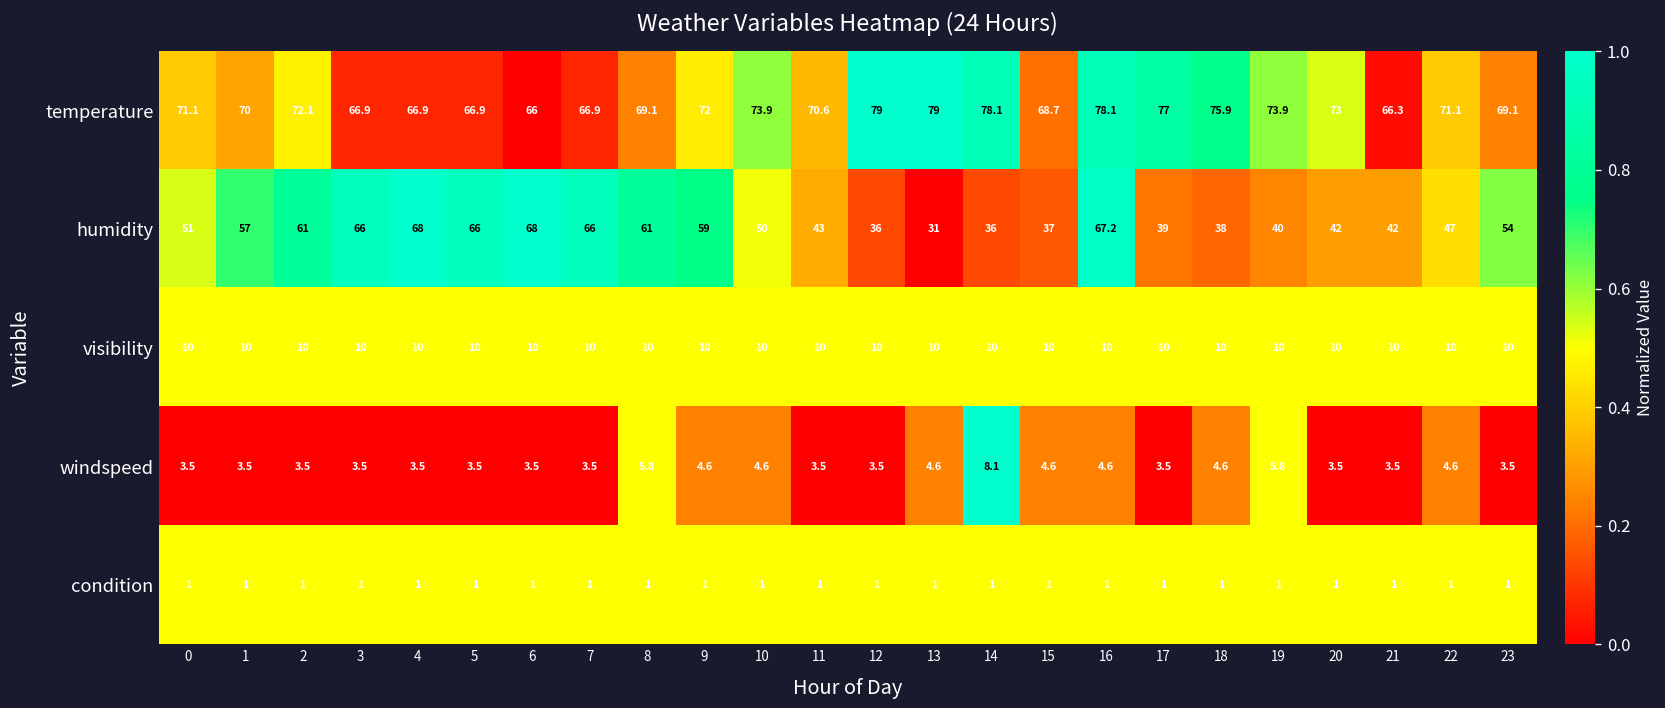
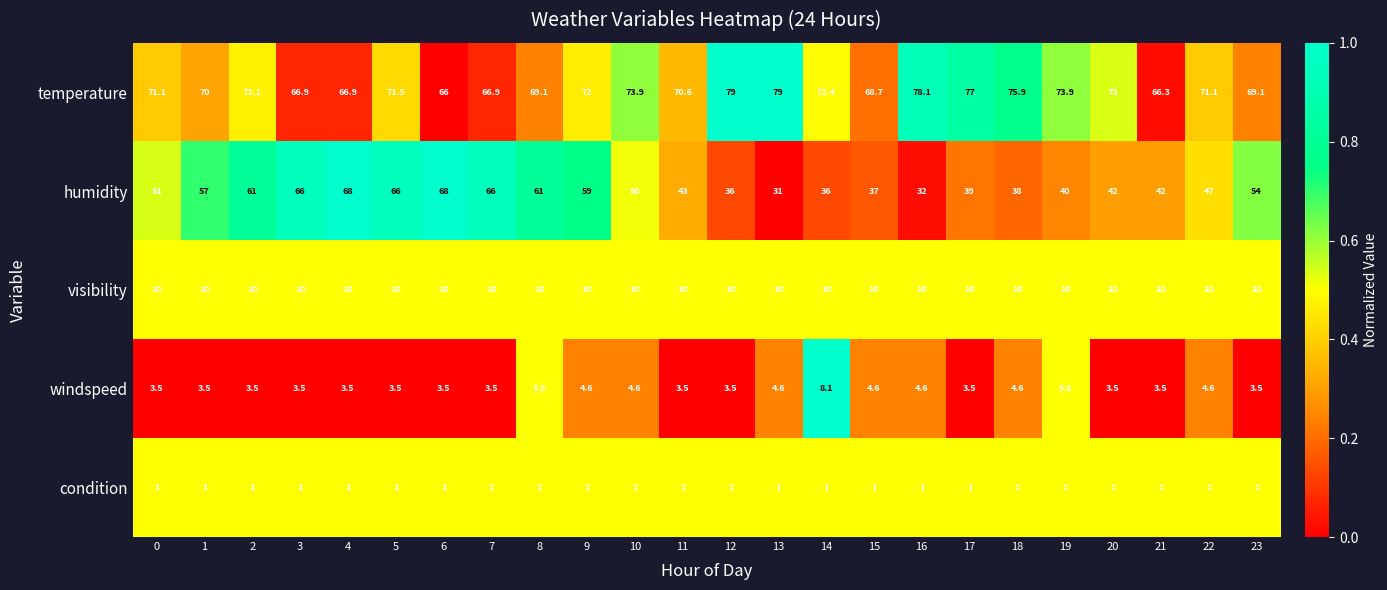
  {
    "temperature": {
      "0": 71.1,
      "1": 70,
      "2": 72.1,
      "3": 66.9,
      "4": 66.9,
-     "5": 66.9,
+     "5": 71.5,
      "6": 66,
      "7": 66.9,
      "8": 69.1,
      "9": 72,
      "10": 73.9,
      "11": 70.6,
      "12": 79,
      "13": 79,
-     "14": 78.1,
+     "14": 72.4,
      "15": 68.7,
      "16": 78.1,
      "17": 77,
      "18": 75.9,
      "19": 73.9,
      "20": 73,
      "21": 66.3,
      "22": 71.1,
      "23": 69.1
    },
    "humidity": {
      "0": 51,
      "1": 57,
      "2": 61,
      "3": 66,
      "4": 68,
      "5": 66,
      "6": 68,
      "7": 66,
      "8": 61,
      "9": 59,
      "10": 50,
      "11": 43,
      "12": 36,
      "13": 31,
      "14": 36,
      "15": 37,
-     "16": 67.2,
+     "16": 32,
      "17": 39,
      "18": 38,
      "19": 40,
      "20": 42,
      "21": 42,
      "22": 47,
      "23": 54
    },
    "visibility": {
      "0": 10,
      "1": 10,
      "2": 10,
      "3": 10,
      "4": 10,
      "5": 10,
      "6": 10,
      "7": 10,
      "8": 10,
      "9": 10,
      "10": 10,
      "11": 10,
      "12": 10,
      "13": 10,
      "14": 10,
      "15": 10,
      "16": 10,
      "17": 10,
      "18": 10,
      "19": 10,
      "20": 10,
      "21": 10,
      "22": 10,
      "23": 10
    },
    "windspeed": {
      "0": 3.5,
      "1": 3.5,
      "2": 3.5,
      "3": 3.5,
      "4": 3.5,
      "5": 3.5,
      "6": 3.5,
      "7": 3.5,
      "8": 5.8,
      "9": 4.6,
      "10": 4.6,
      "11": 3.5,
      "12": 3.5,
      "13": 4.6,
      "14": 8.1,
      "15": 4.6,
      "16": 4.6,
      "17": 3.5,
      "18": 4.6,
      "19": 5.8,
      "20": 3.5,
      "21": 3.5,
      "22": 4.6,
      "23": 3.5
    },
    "condition": {
      "0": 1,
      "1": 1,
      "2": 1,
      "3": 1,
      "4": 1,
      "5": 1,
      "6": 1,
      "7": 1,
      "8": 1,
      "9": 1,
      "10": 1,
      "11": 1,
      "12": 1,
      "13": 1,
      "14": 1,
      "15": 1,
      "16": 1,
      "17": 1,
      "18": 1,
      "19": 1,
      "20": 1,
      "21": 1,
      "22": 1,
      "23": 1
    }
  }
